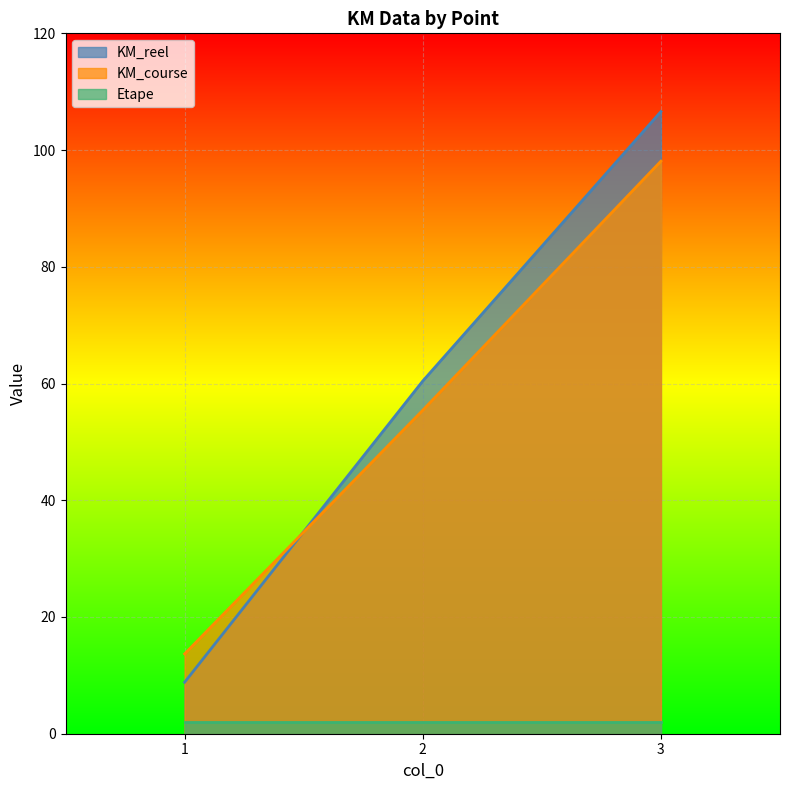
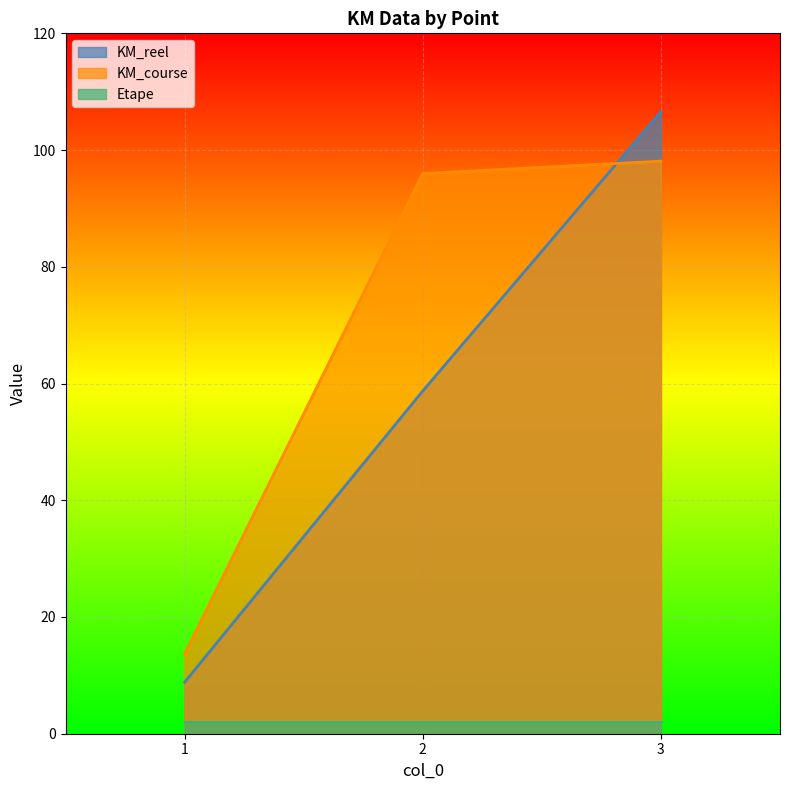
  {
    "KM_reel": {
      "1": 9,
-     "2": 60,
+     "2": 59,
      "3": 107
    },
    "KM_course": {
      "1": 14,
-     "2": 55,
+     "2": 96,
      "3": 98
    },
    "Etape": {
      "1": 2,
      "2": 2,
      "3": 2
    }
  }
